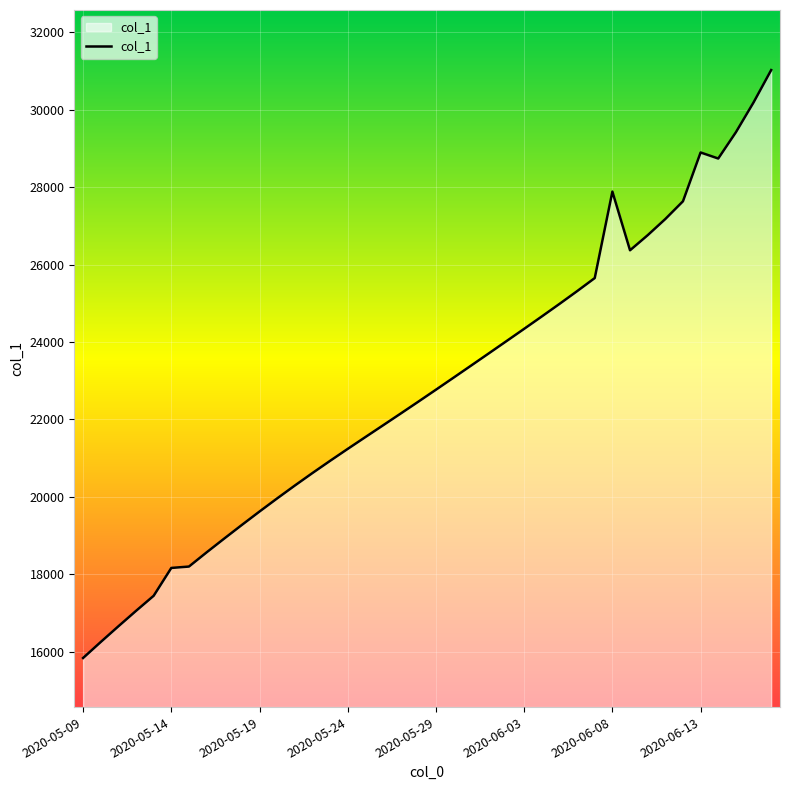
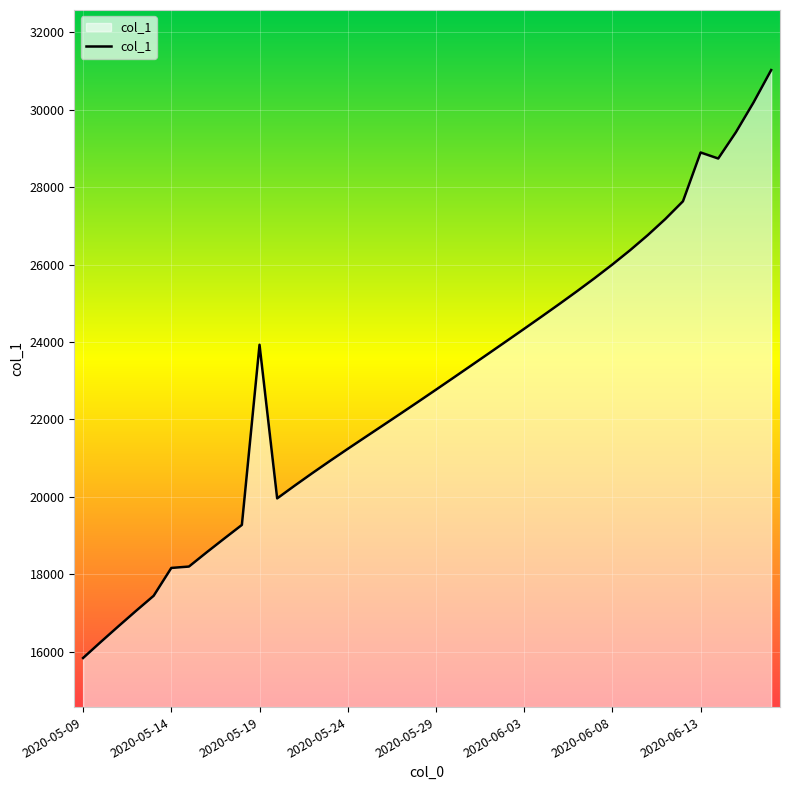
  {
    "2020-05-09": 15800,
    "2020-05-14": 18200,
-   "2020-05-19": 19600,
+   "2020-05-19": 23900,
    "2020-05-24": 21200,
    "2020-05-29": 22800,
    "2020-06-03": 24300,
-   "2020-06-08": 27900,
+   "2020-06-08": 26000,
    "2020-06-13": 28900
  }
